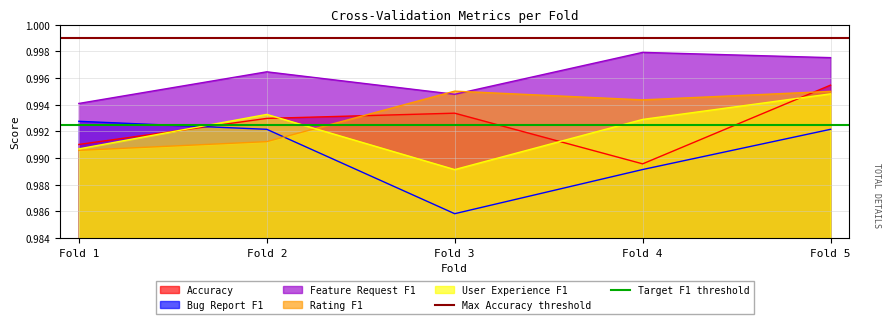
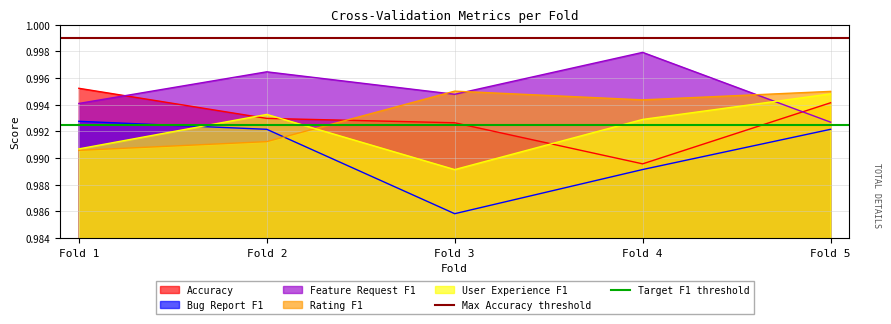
  {
    "Accuracy": {
-     "Fold 1": 0.9910,
+     "Fold 1": 0.9952,
      "Fold 2": 0.9930,
-     "Fold 3": 0.9934,
+     "Fold 3": 0.9926,
      "Fold 4": 0.9896,
-     "Fold 5": 0.9955
+     "Fold 5": 0.9941
    },
    "Bug Report F1": {
      "Fold 1": 0.9928,
      "Fold 2": 0.9922,
      "Fold 3": 0.9858,
      "Fold 4": 0.9891,
      "Fold 5": 0.9922
    },
    "Feature Request F1": {
      "Fold 1": 0.9941,
      "Fold 2": 0.9965,
      "Fold 3": 0.9948,
      "Fold 4": 0.9979,
-     "Fold 5": 0.9975
+     "Fold 5": 0.9927
    },
    "Rating F1": {
      "Fold 2": 0.9912,
      "Fold 3": 0.9950,
      "Fold 4": 0.9944
    },
    "User Experience F1": {
      "Fold 2": 0.9933,
      "Fold 3": 0.9891,
      "Fold 4": 0.9929
    }
  }
